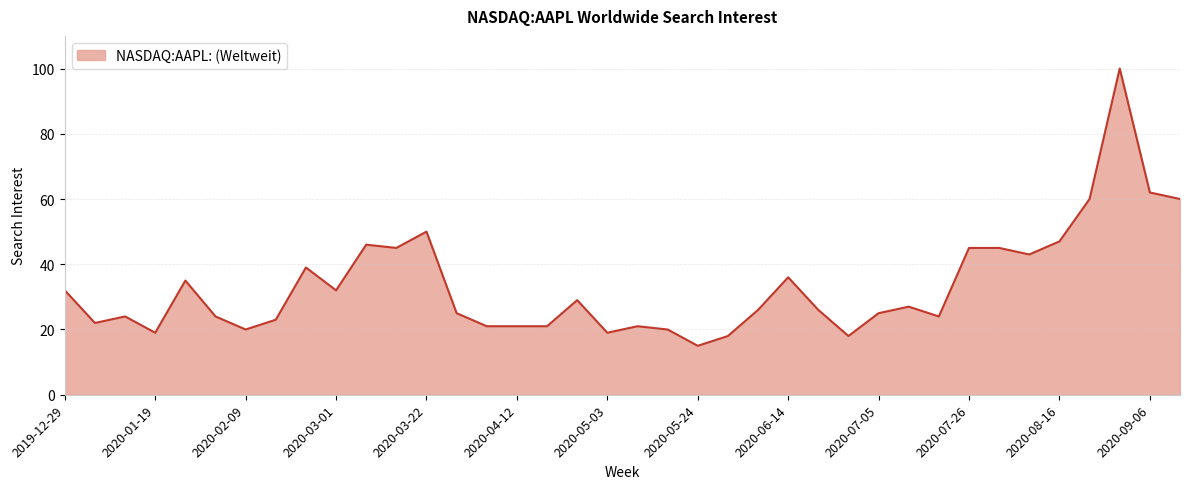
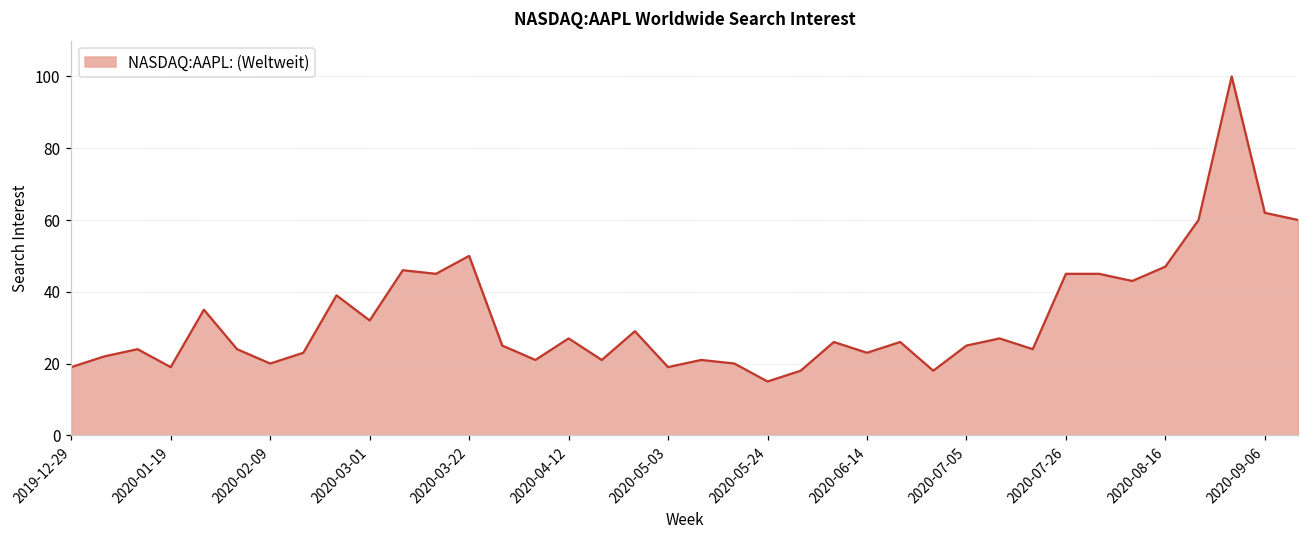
  {
-   "2019-12-29": 32,
+   "2019-12-29": 19,
    "2020-01-19": 19,
    "2020-02-09": 20,
    "2020-03-01": 32,
    "2020-03-22": 50,
-   "2020-04-12": 21,
+   "2020-04-12": 27,
    "2020-05-03": 19,
    "2020-05-24": 15,
-   "2020-06-14": 36,
+   "2020-06-14": 23,
    "2020-07-05": 25,
    "2020-07-26": 45,
    "2020-08-16": 47,
    "2020-09-06": 62
  }
